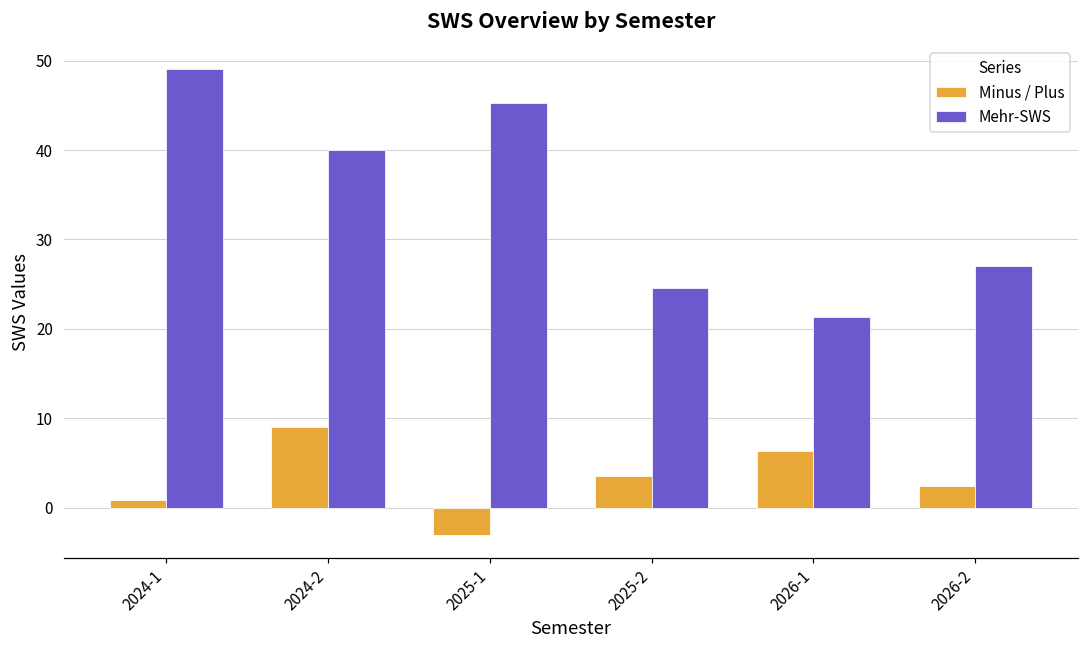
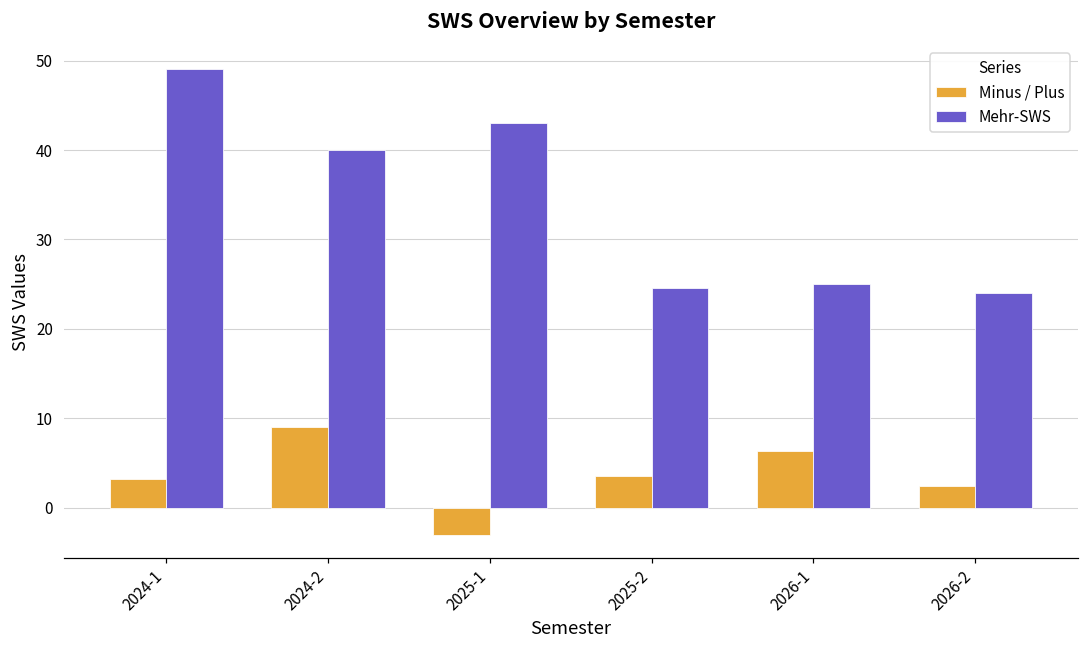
  {
    "Minus / Plus": {
-     "2024-1": 1,
+     "2024-1": 3,
      "2024-2": 9,
      "2025-1": -3,
      "2025-2": 4,
      "2026-1": 6,
      "2026-2": 2
    },
    "Mehr-SWS": {
      "2024-1": 49,
      "2024-2": 40,
-     "2025-1": 45,
+     "2025-1": 43,
      "2025-2": 25,
-     "2026-1": 21,
-     "2026-2": 27
+     "2026-1": 25,
+     "2026-2": 24
    }
  }
